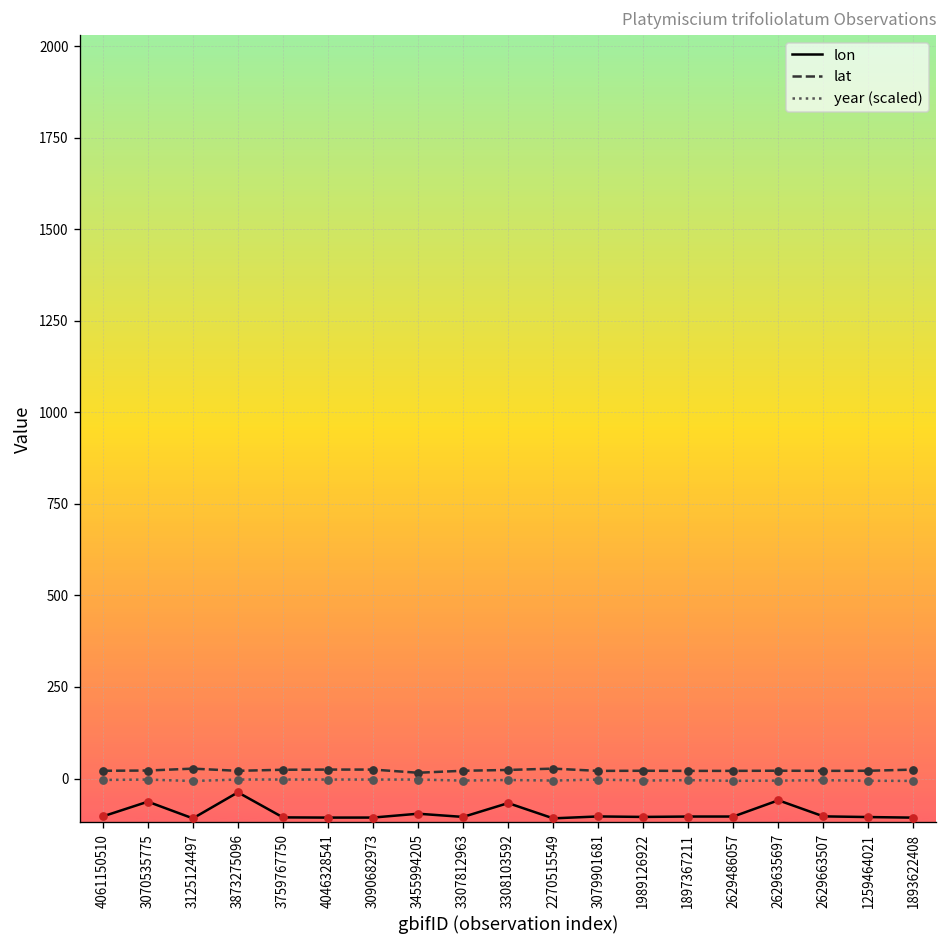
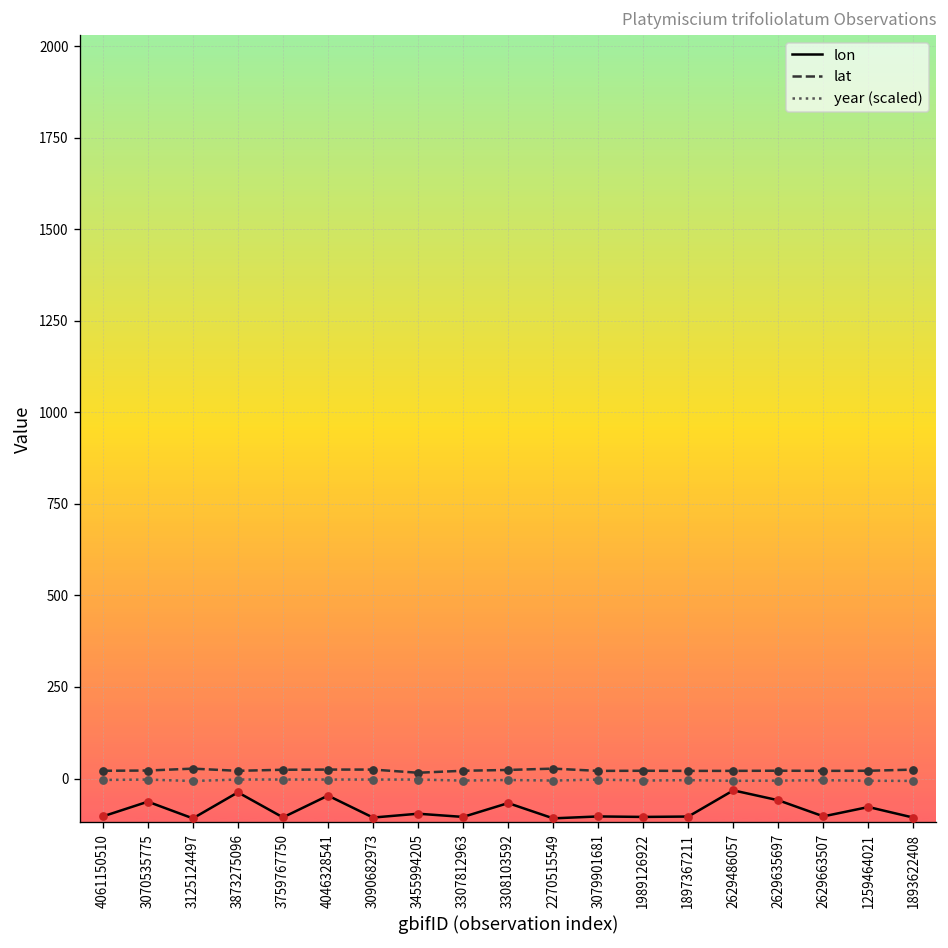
  {
    "lon": {
      "4061150510": -100,
      "3070535775": -60,
      "3125124497": -110,
      "3873275096": -40,
      "3759767750": -110,
-     "4046328541": -110,
+     "4046328541": -50,
      "3090682973": -110,
      "3455994205": -100,
      "3307812963": -100,
      "3308103592": -70,
      "2270515549": -110,
      "3079901681": -100,
      "1989126922": -100,
      "1897367211": -100,
-     "2629486057": -100,
+     "2629486057": -30,
      "2629635697": -60,
      "2629663507": -100,
-     "1259464021": -110,
+     "1259464021": -80,
      "1893622408": -110
    }
  }
